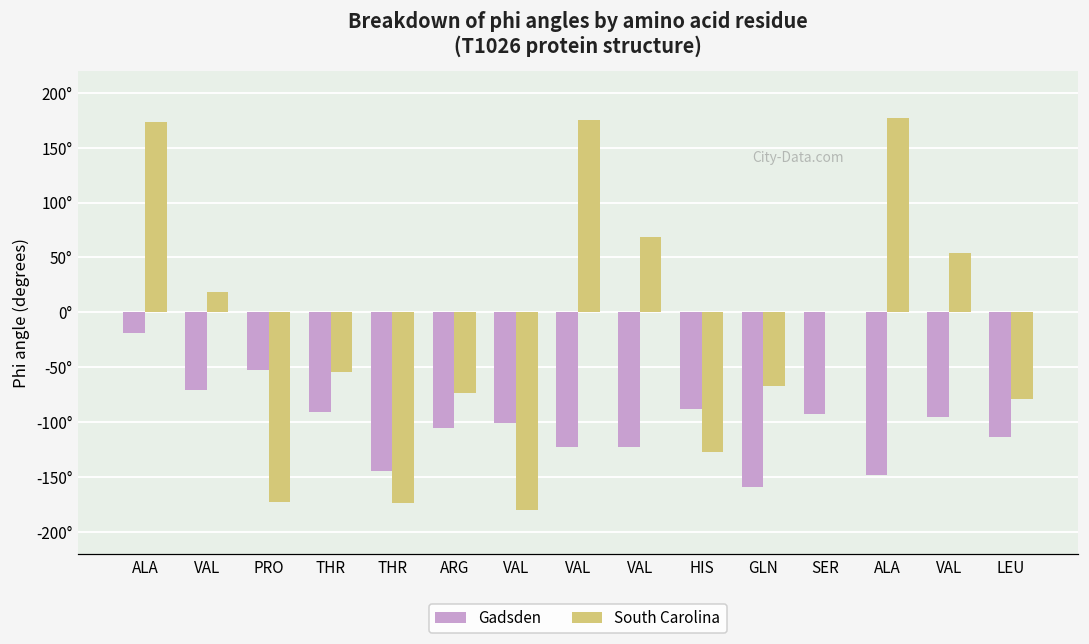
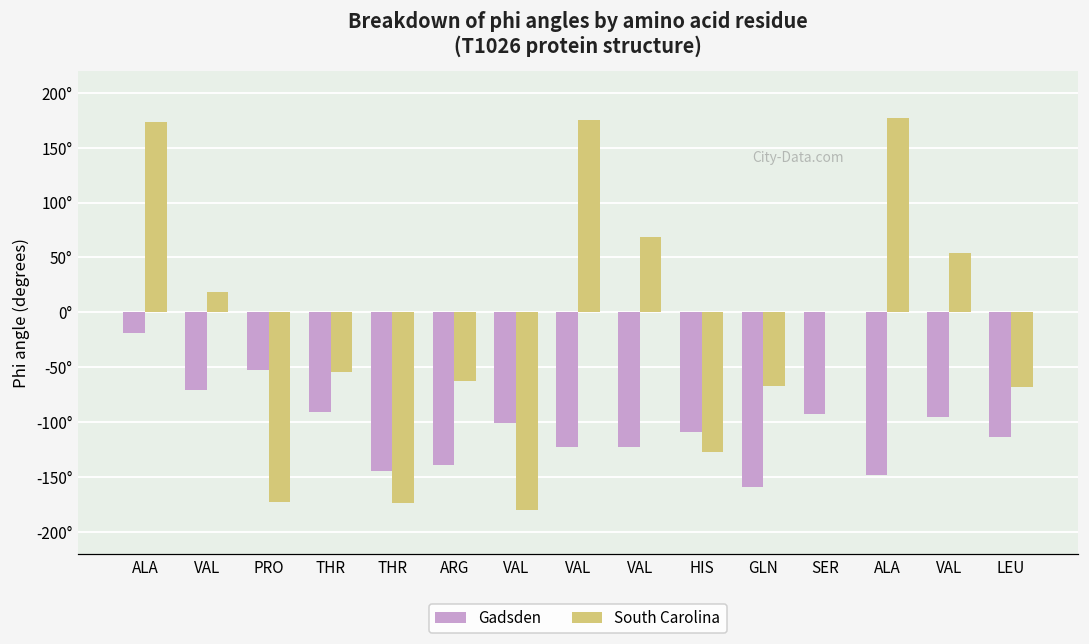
  {
    "Gadsden": {
      "PRO": "-50°",
-     "ARG": "-110°",
-     "HIS": "-90°",
+     "ARG": "-140°",
+     "HIS": "-110°",
      "GLN": "-160°",
      "SER": "-90°",
      "LEU": "-110°"
    },
    "South Carolina": {
      "PRO": "-170°",
-     "ARG": "-70°",
+     "ARG": "-60°",
      "HIS": "-130°",
      "GLN": "-70°",
      "SER": "0°",
-     "LEU": "-80°"
+     "LEU": "-70°"
    }
  }
